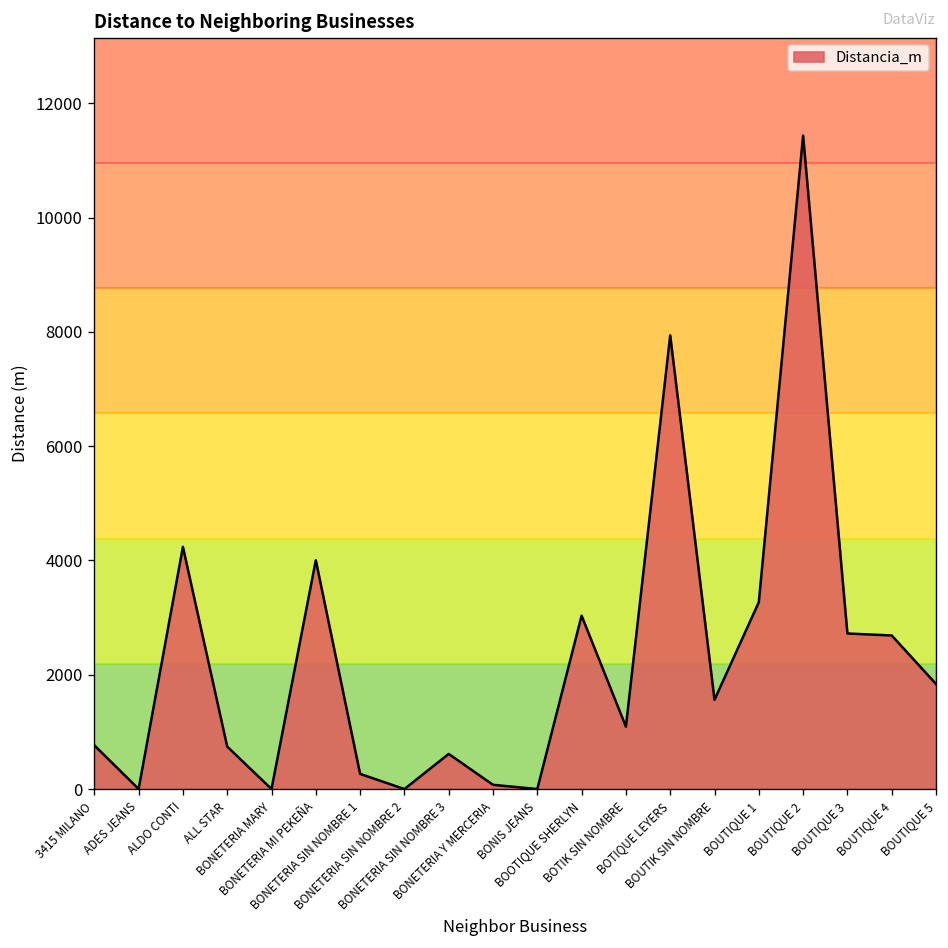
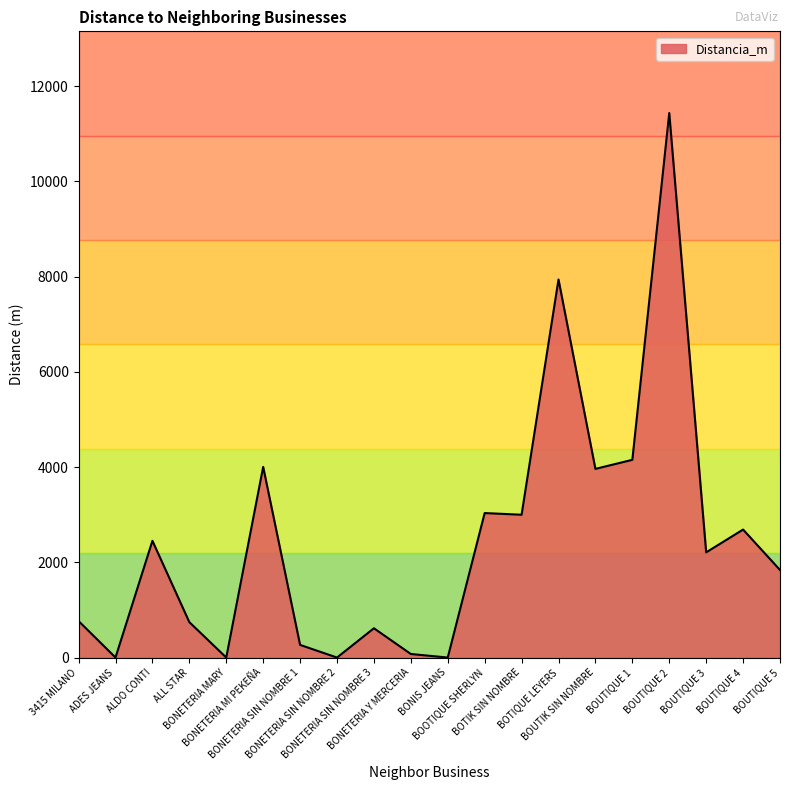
  {
    "3415 MILANO": 800,
    "ADES JEANS": 0,
-   "ALDO CONTI": 4200,
+   "ALDO CONTI": 2500,
    "ALL STAR": 700,
    "BONETERIA MARY": 0,
    "BONETERIA MI PEKEÑA": 4000,
    "BONETERIA SIN NOMBRE 1": 300,
    "BONETERIA SIN NOMBRE 2": 0,
    "BONETERIA SIN NOMBRE 3": 600,
    "BONETERIA Y MERCERIA": 100,
    "BONIS JEANS": 0,
    "BOOTIQUE SHERLYN": 3000,
-   "BOTIK SIN NOMBRE": 1100,
+   "BOTIK SIN NOMBRE": 3000,
    "BOTIQUE LEYERS": 7900,
-   "BOUTIK SIN NOMBRE": 1600,
-   "BOUTIQUE 1": 3300,
+   "BOUTIK SIN NOMBRE": 4000,
+   "BOUTIQUE 1": 4200,
    "BOUTIQUE 2": 11400,
-   "BOUTIQUE 3": 2700,
+   "BOUTIQUE 3": 2200,
    "BOUTIQUE 4": 2700,
    "BOUTIQUE 5": 1800
  }
